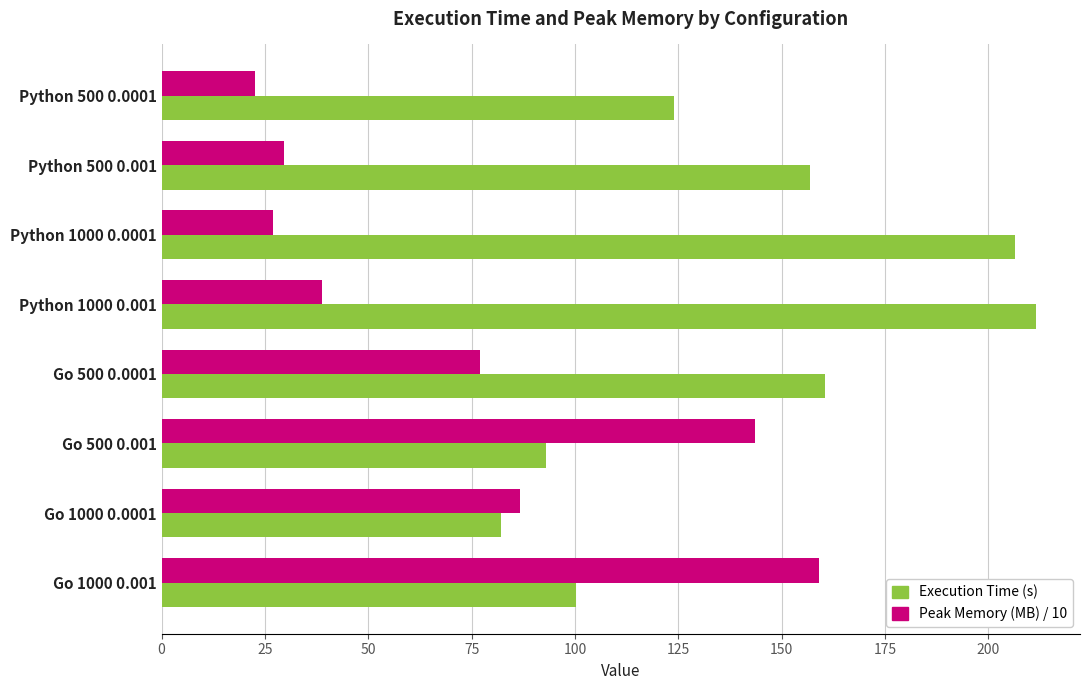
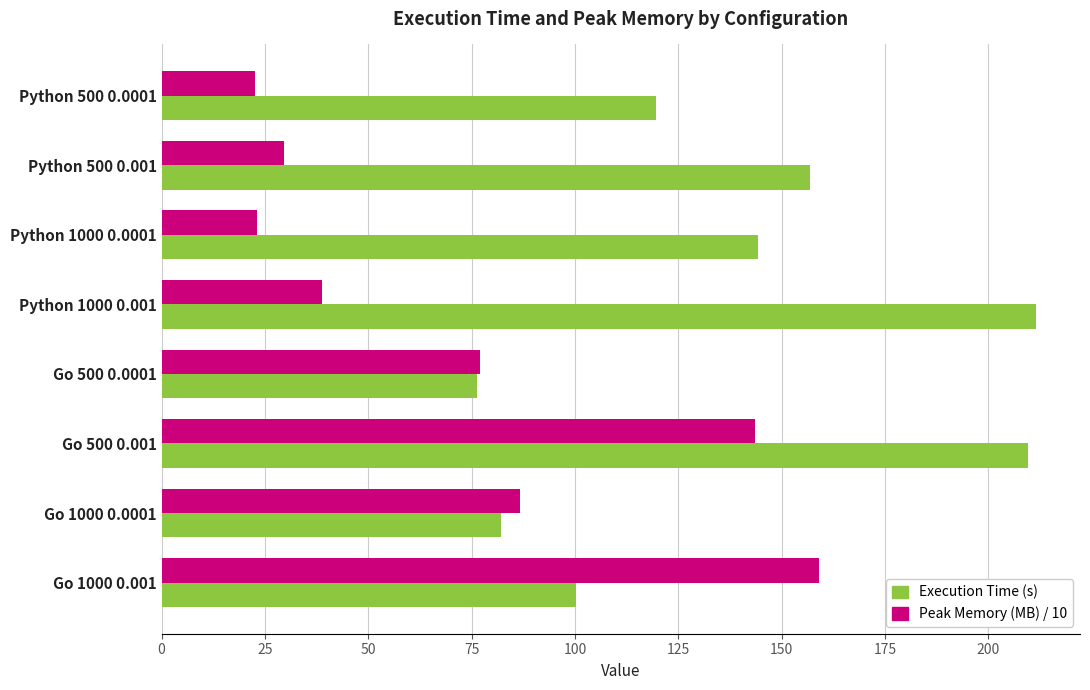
  {
    "Execution Time (s)": {
-     "Python 500 0.0001": 124,
+     "Python 500 0.0001": 120,
      "Python 500 0.001": 157,
-     "Python 1000 0.0001": 207,
+     "Python 1000 0.0001": 144,
      "Python 1000 0.001": 212,
-     "Go 500 0.0001": 160,
-     "Go 500 0.001": 93,
+     "Go 500 0.0001": 76,
+     "Go 500 0.001": 209,
      "Go 1000 0.0001": 82,
      "Go 1000 0.001": 100
    },
    "Peak Memory (MB) / 10": {
      "Python 500 0.0001": 23,
      "Python 500 0.001": 30,
-     "Python 1000 0.0001": 27,
+     "Python 1000 0.0001": 23,
      "Python 1000 0.001": 39,
      "Go 500 0.0001": 77,
      "Go 500 0.001": 144,
      "Go 1000 0.0001": 87,
      "Go 1000 0.001": 159
    }
  }
